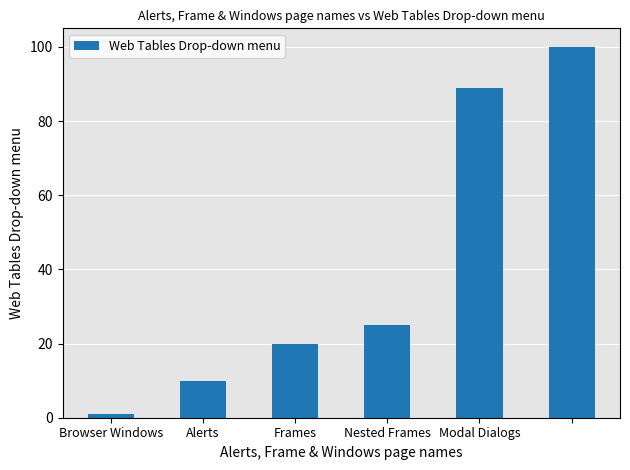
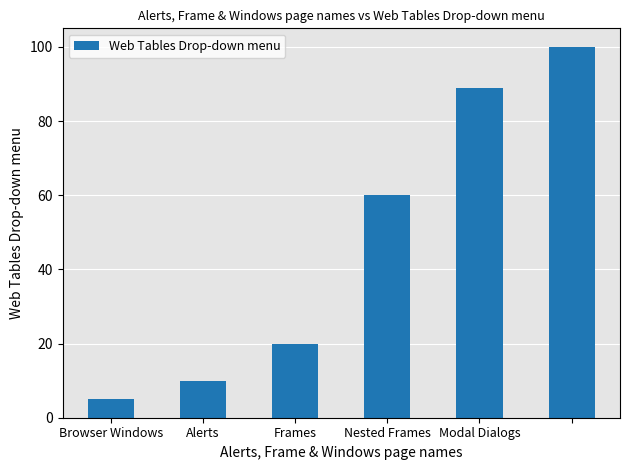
  {
-   "Browser Windows": 1,
+   "Browser Windows": 5,
    "Alerts": 10,
    "Frames": 20,
-   "Nested Frames": 25,
+   "Nested Frames": 60,
    "Modal Dialogs": 89
  }
